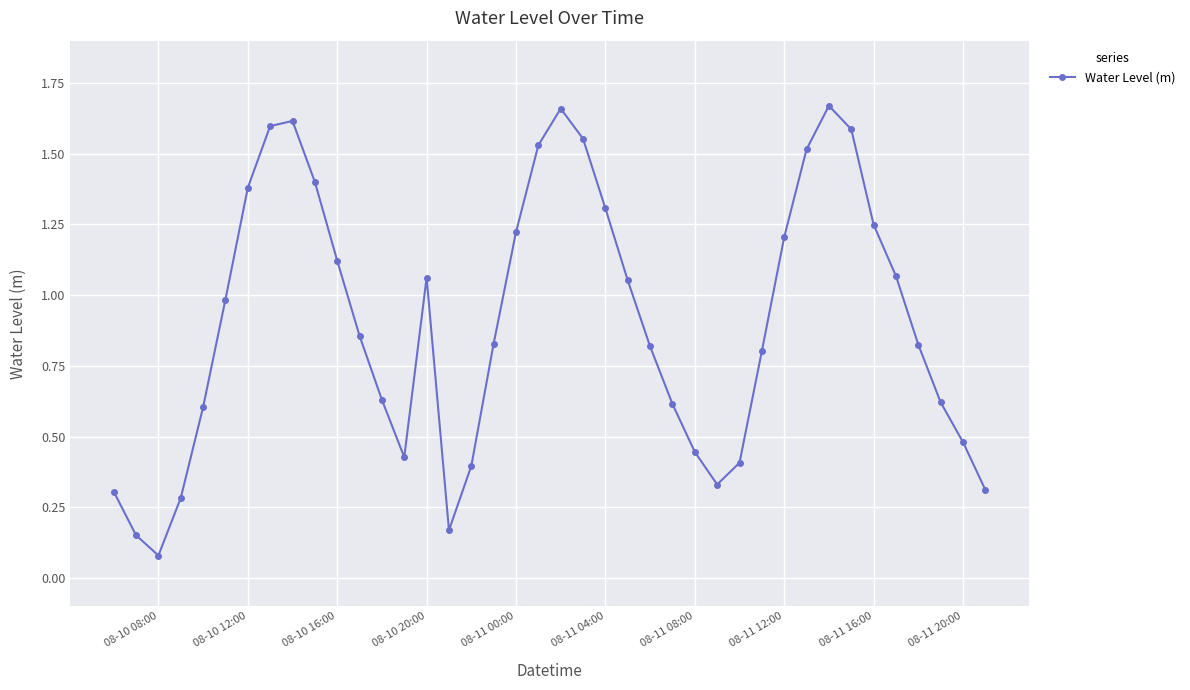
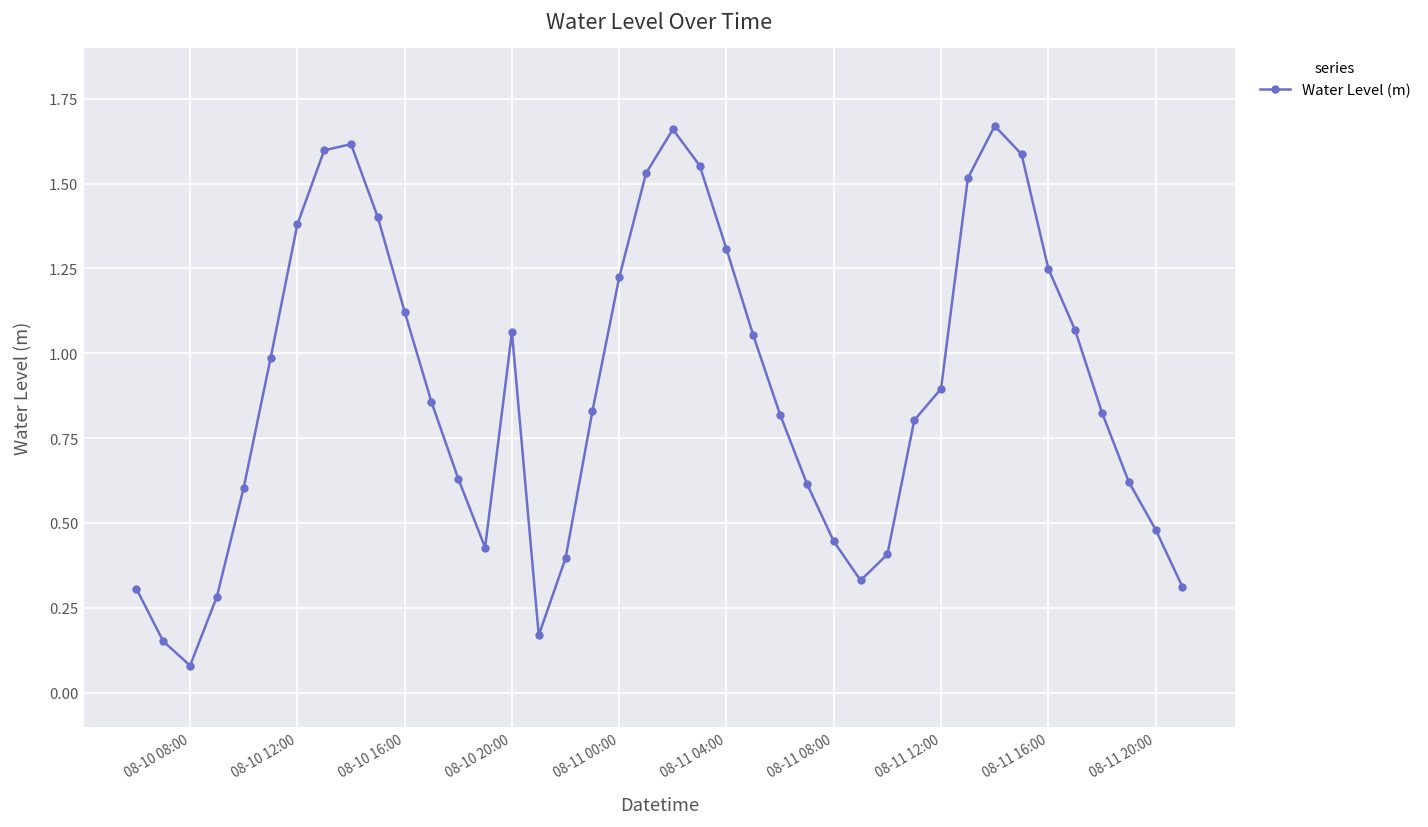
  {
    "08-10 08:00": 0.08,
    "08-10 12:00": 1.38,
    "08-10 16:00": 1.12,
    "08-10 20:00": 1.06,
    "08-11 00:00": 1.22,
    "08-11 04:00": 1.31,
    "08-11 08:00": 0.45,
-   "08-11 12:00": 1.21,
+   "08-11 12:00": 0.90,
    "08-11 16:00": 1.25,
    "08-11 20:00": 0.48
  }
